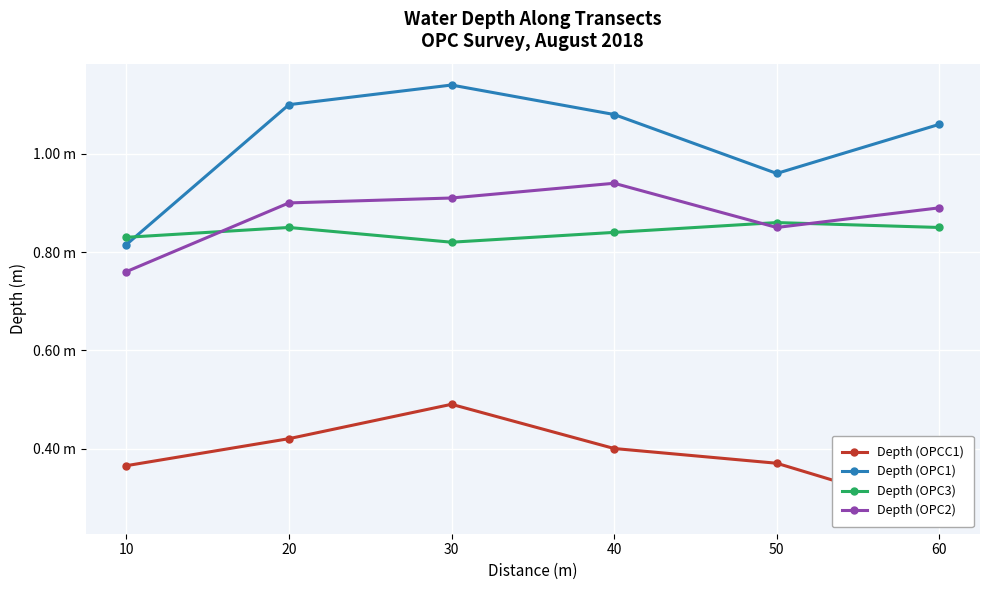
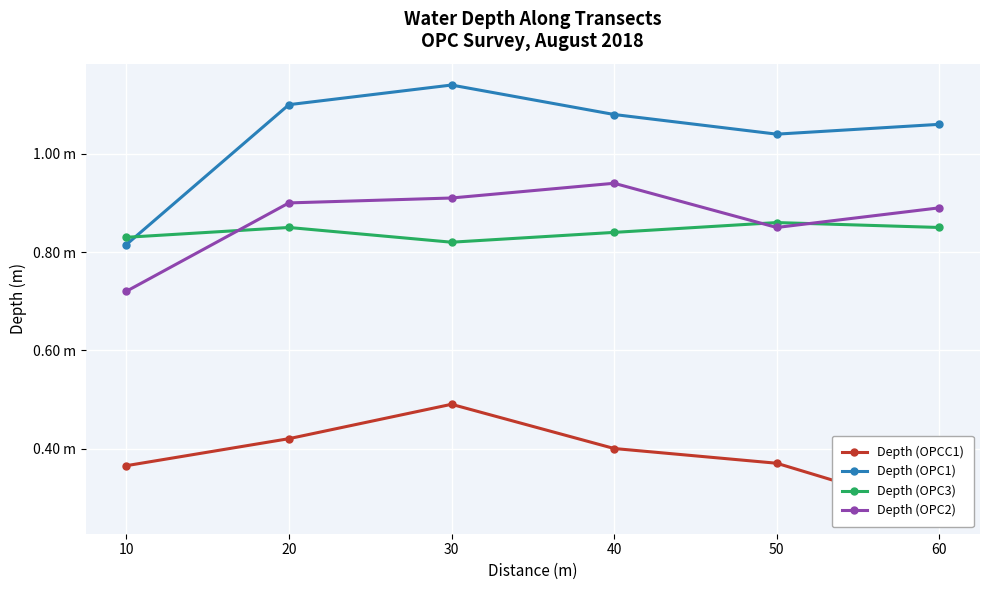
  {
    "Depth (OPCC1)": {
      "10": "0.37 m",
      "20": "0.42 m",
      "30": "0.49 m",
      "40": "0.40 m",
      "50": "0.37 m"
    },
    "Depth (OPC1)": {
      "10": "0.82 m",
      "20": "1.10 m",
      "30": "1.14 m",
      "40": "1.08 m",
-     "50": "0.96 m",
+     "50": "1.04 m",
      "60": "1.06 m"
    },
    "Depth (OPC3)": {
      "10": "0.83 m",
      "20": "0.85 m",
      "30": "0.82 m",
      "40": "0.84 m",
      "50": "0.86 m",
      "60": "0.85 m"
    },
    "Depth (OPC2)": {
-     "10": "0.76 m",
+     "10": "0.72 m",
      "20": "0.90 m",
      "30": "0.91 m",
      "40": "0.94 m",
      "50": "0.85 m",
      "60": "0.89 m"
    }
  }
